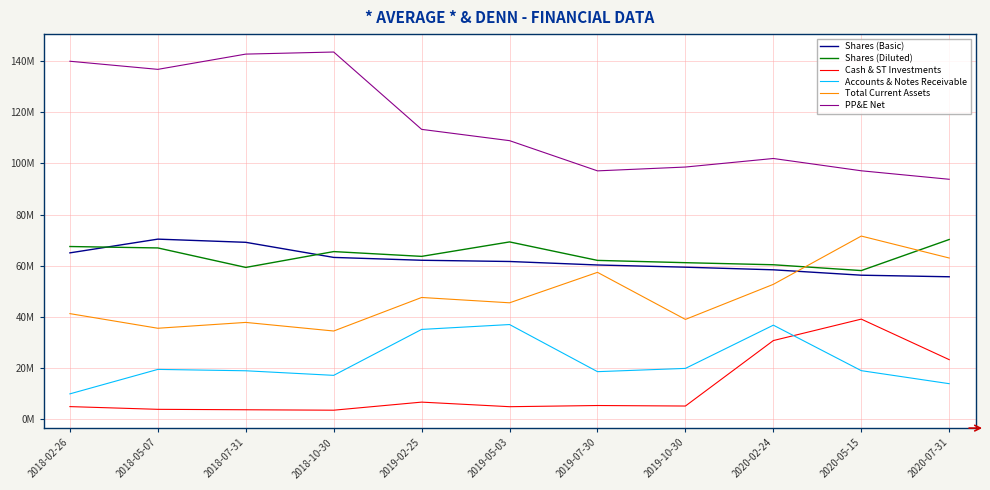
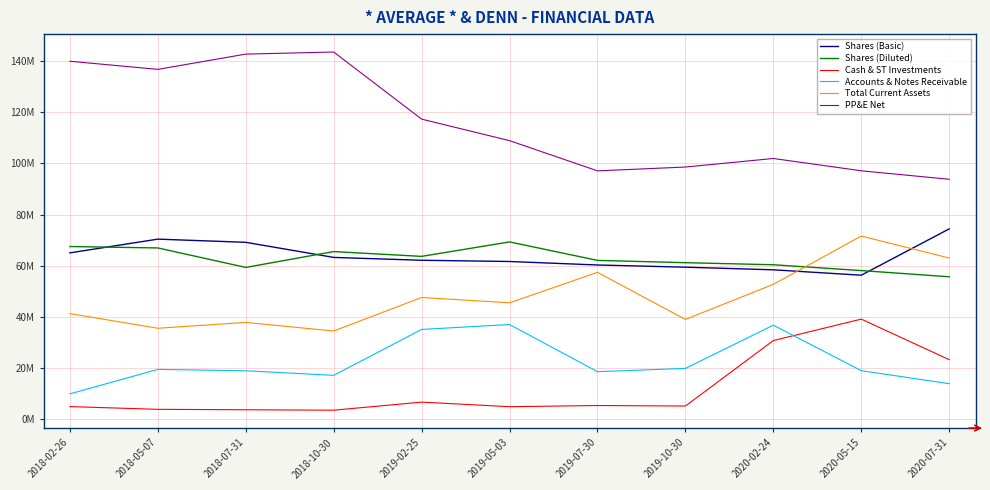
  {
    "Shares (Basic)": {
      "2018-02-26": 65000000,
      "2018-05-07": 70000000,
      "2018-07-31": 69000000,
      "2018-10-30": 63000000,
      "2019-02-25": 62000000,
      "2019-05-03": 62000000,
      "2019-07-30": 60000000,
      "2019-10-30": 59000000,
      "2020-02-24": 58000000,
      "2020-05-15": 56000000,
-     "2020-07-31": 56000000
+     "2020-07-31": 74000000
    },
    "Shares (Diluted)": {
      "2018-02-26": 68000000,
      "2018-05-07": 67000000,
      "2018-07-31": 59000000,
      "2018-10-30": 66000000,
      "2019-02-25": 64000000,
      "2019-05-03": 69000000,
      "2019-07-30": 62000000,
      "2019-10-30": 61000000,
      "2020-02-24": 60000000,
      "2020-05-15": 58000000,
-     "2020-07-31": 70000000
+     "2020-07-31": 56000000
    },
    "Cash & ST Investments": {
      "2018-02-26": 5000000,
      "2018-05-07": 4000000,
      "2018-07-31": 4000000,
      "2018-10-30": 4000000,
      "2019-02-25": 7000000,
      "2019-05-03": 5000000,
      "2019-07-30": 5000000,
      "2019-10-30": 5000000,
      "2020-02-24": 31000000,
      "2020-05-15": 39000000,
      "2020-07-31": 23000000
    },
    "Accounts & Notes Receivable": {
      "2018-02-26": 10000000,
      "2018-05-07": 20000000,
      "2018-07-31": 19000000,
      "2018-10-30": 17000000,
      "2019-02-25": 35000000,
      "2019-05-03": 37000000,
      "2019-07-30": 19000000,
      "2019-10-30": 20000000,
      "2020-02-24": 37000000,
      "2020-05-15": 19000000,
      "2020-07-31": 14000000
    },
    "Total Current Assets": {
      "2018-02-26": 41000000,
      "2018-05-07": 36000000,
      "2018-07-31": 38000000,
      "2018-10-30": 35000000,
      "2019-02-25": 48000000,
      "2019-05-03": 46000000,
      "2019-07-30": 57000000,
      "2019-10-30": 39000000,
      "2020-02-24": 53000000,
      "2020-05-15": 72000000,
      "2020-07-31": 63000000
    },
    "PP&E Net": {
      "2018-02-26": 140000000,
      "2018-05-07": 137000000,
      "2018-07-31": 143000000,
      "2018-10-30": 143000000,
-     "2019-02-25": 113000000,
+     "2019-02-25": 117000000,
      "2019-05-03": 109000000,
      "2019-07-30": 97000000,
      "2019-10-30": 99000000,
      "2020-02-24": 102000000,
      "2020-05-15": 97000000,
      "2020-07-31": 94000000
    }
  }
